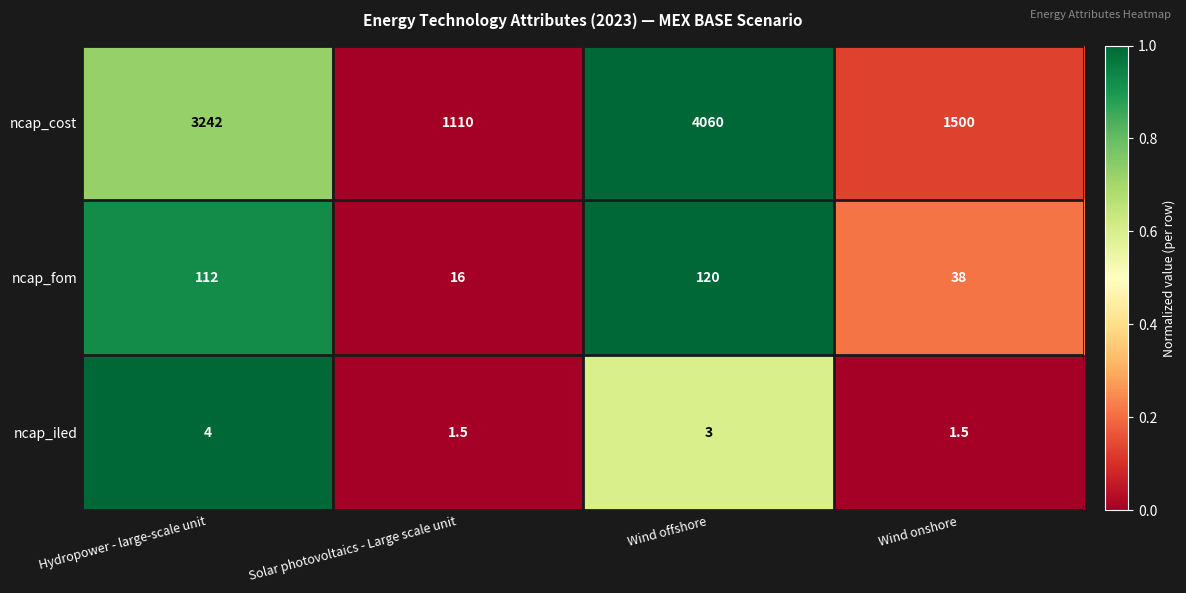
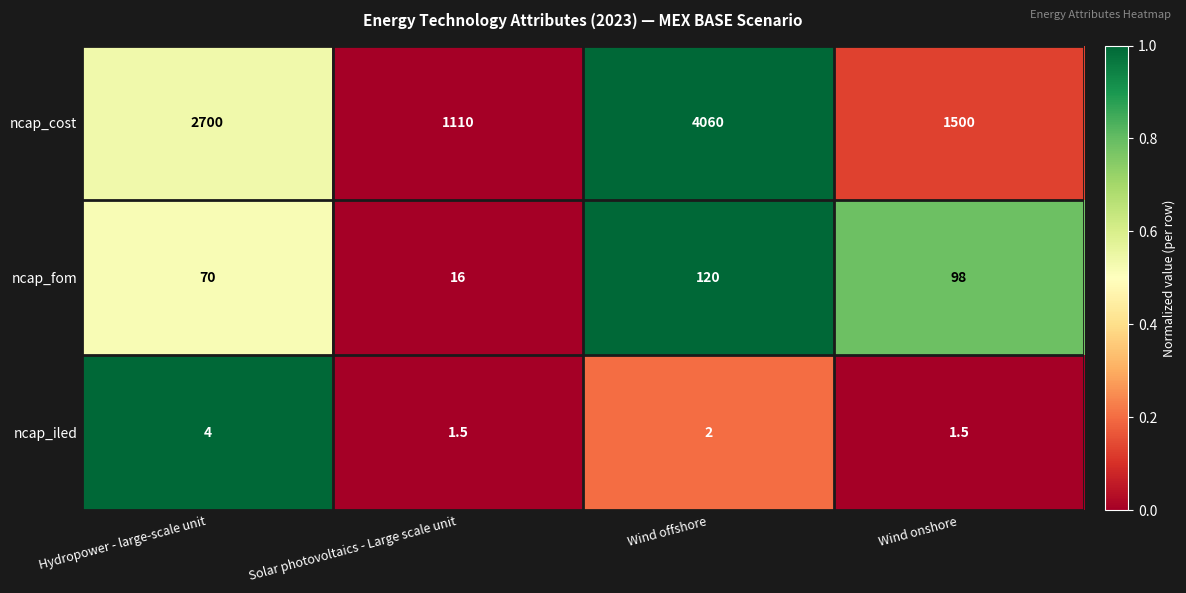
  {
    "ncap_cost": {
-     "Hydropower - large-scale unit": 3242,
+     "Hydropower - large-scale unit": 2700,
      "Solar photovoltaics - Large scale unit": 1110,
      "Wind offshore": 4060,
      "Wind onshore": 1500
    },
    "ncap_fom": {
-     "Hydropower - large-scale unit": 112,
+     "Hydropower - large-scale unit": 70,
      "Solar photovoltaics - Large scale unit": 16,
      "Wind offshore": 120,
-     "Wind onshore": 38
+     "Wind onshore": 98
    },
    "ncap_iled": {
      "Hydropower - large-scale unit": 4,
      "Solar photovoltaics - Large scale unit": 1.5,
-     "Wind offshore": 3,
+     "Wind offshore": 2,
      "Wind onshore": 1.5
    }
  }
